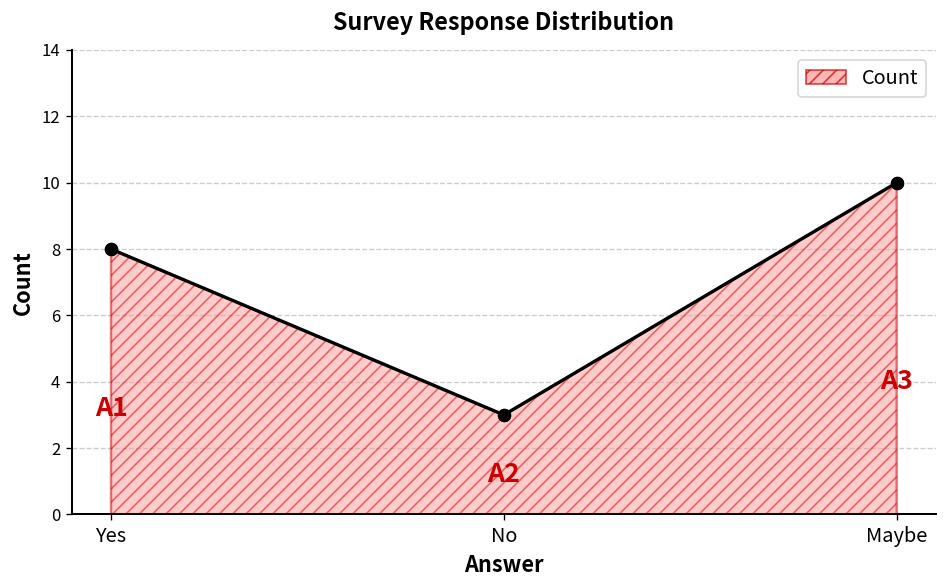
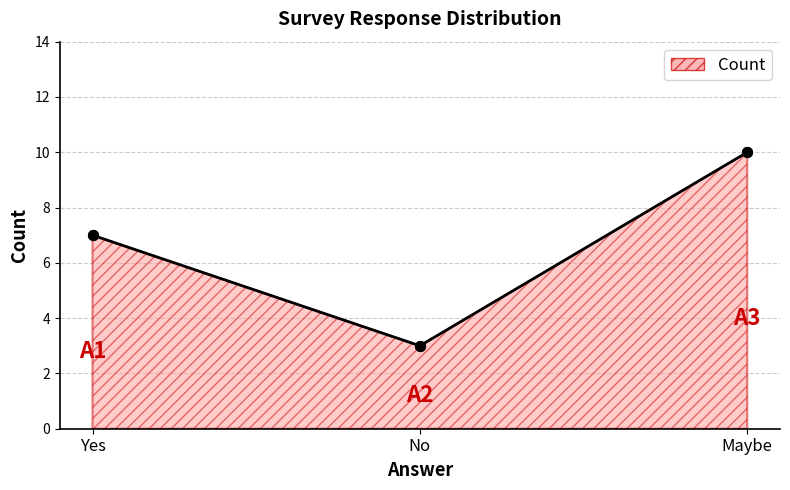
  {
-   "Yes": 8,
+   "Yes": 7,
    "No": 3,
    "Maybe": 10
  }
